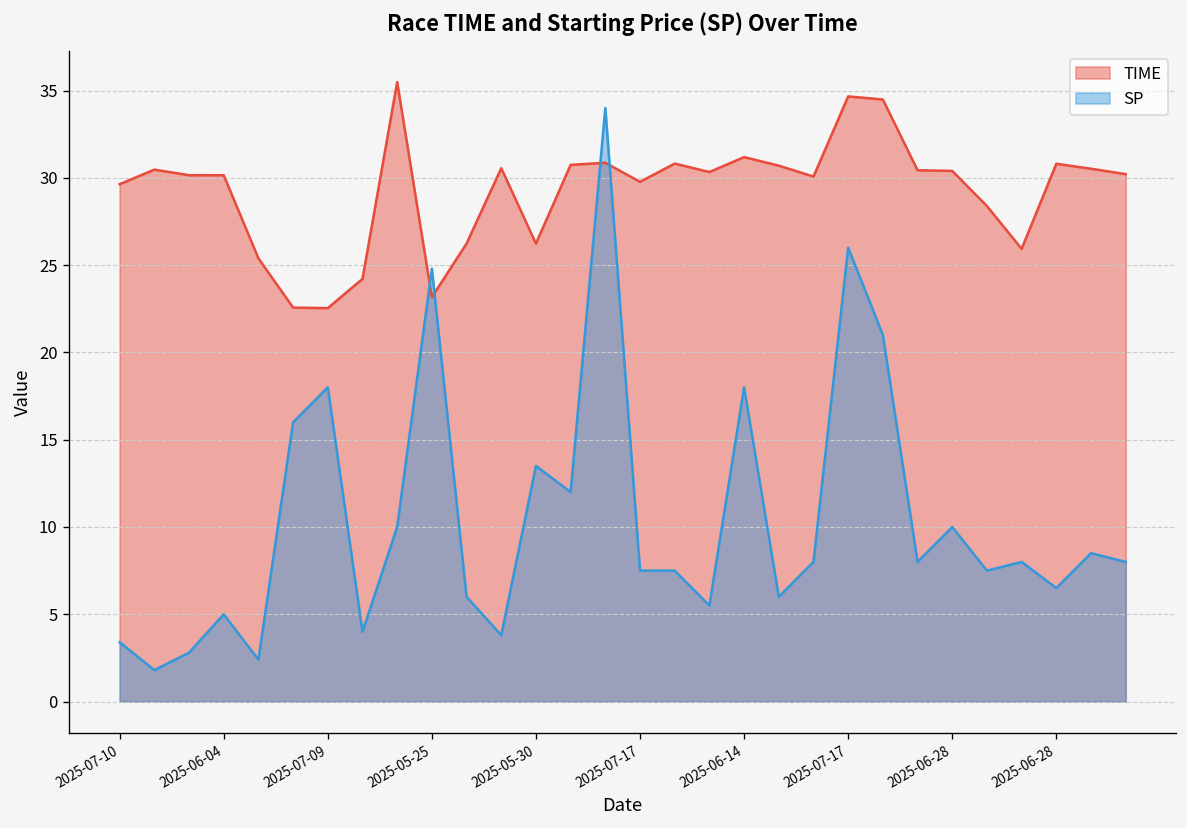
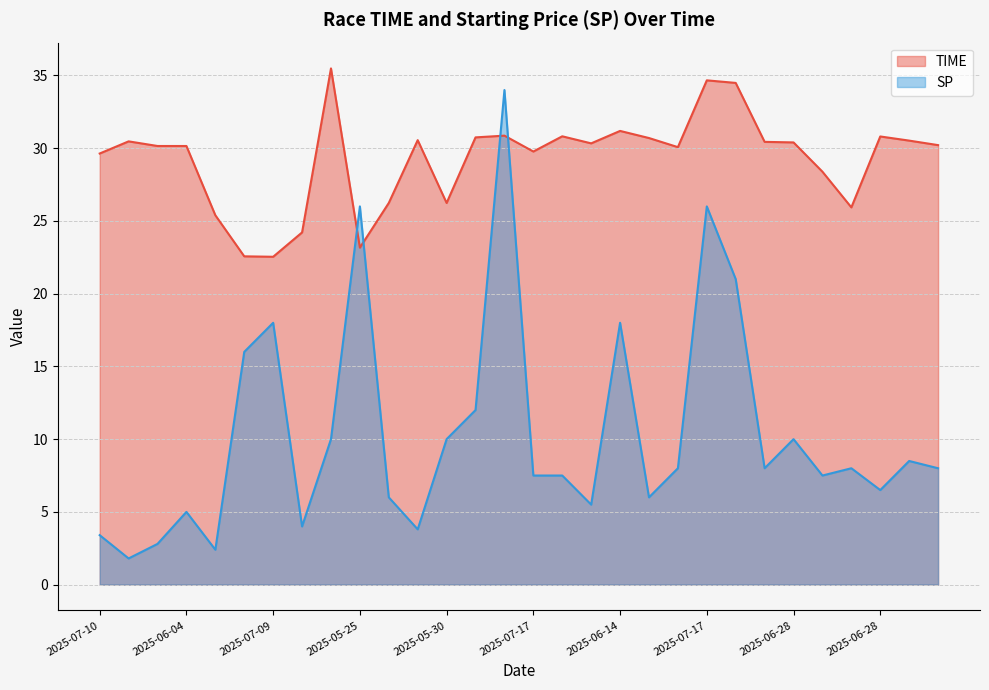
  {
    "TIME": {
      "2025-07-09": 22.5,
      "2025-05-25": 23.2,
      "2025-05-30": 26.2
    },
    "SP": {
      "2025-07-09": 18.0,
-     "2025-05-25": 24.8,
-     "2025-05-30": 13.5
+     "2025-05-25": 26.0,
+     "2025-05-30": 10.0
    }
  }
